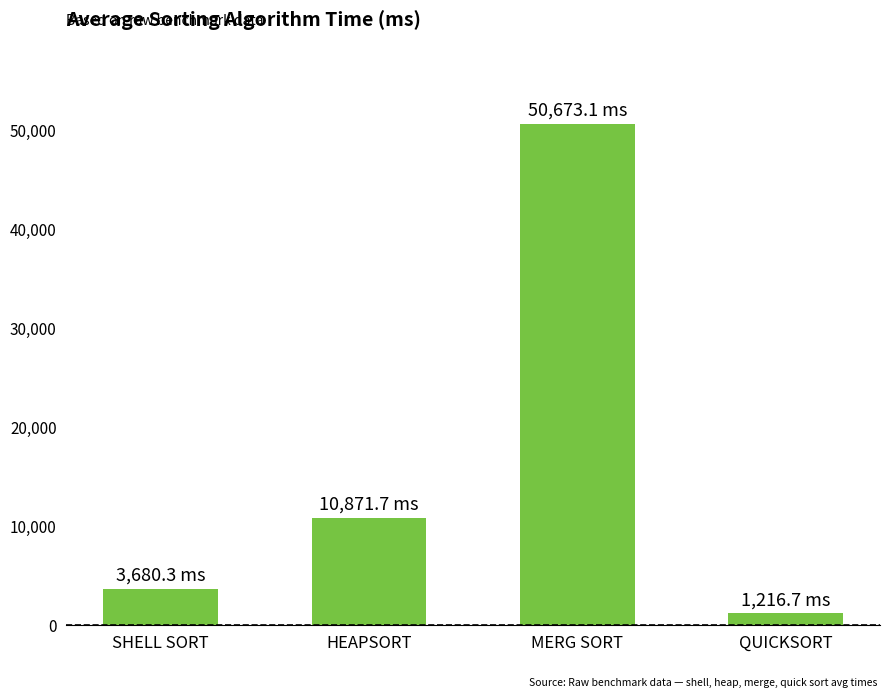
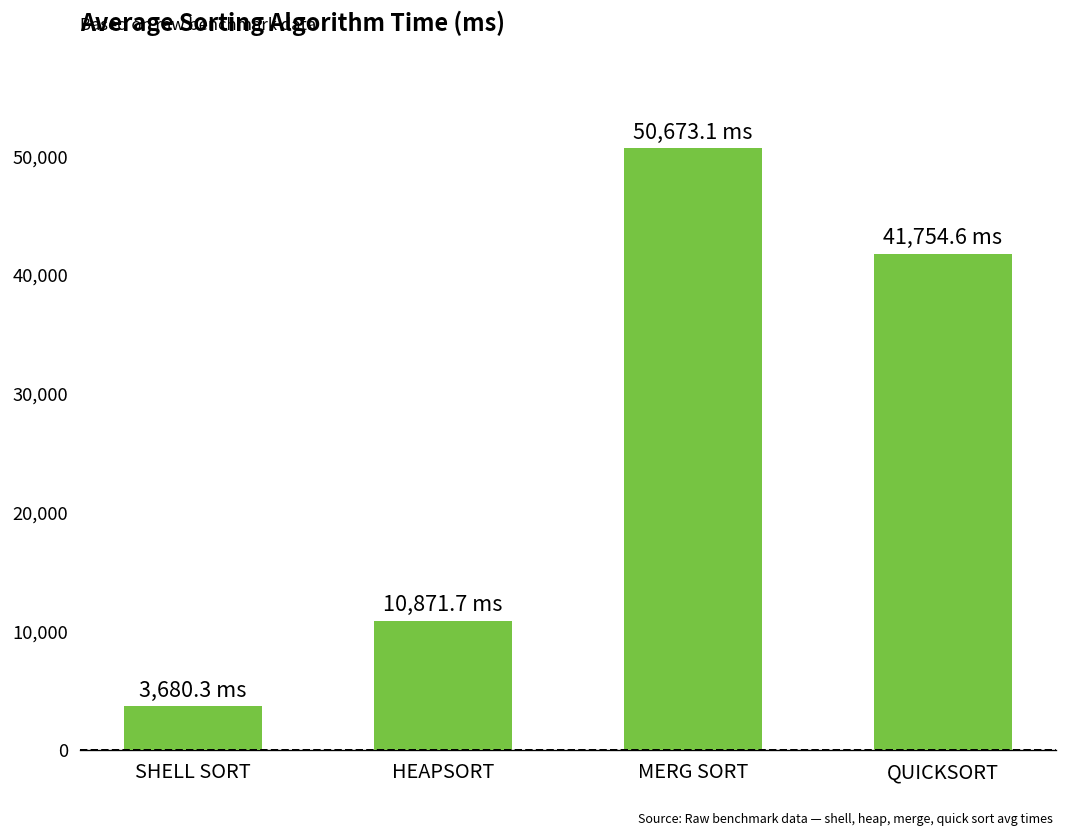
  {
    "SHELL SORT": "3,680.3",
    "HEAPSORT": "10,871.7",
    "MERG SORT": "50,673.1",
-   "QUICKSORT": "1,216.7"
+   "QUICKSORT": "41,754.6"
  }
